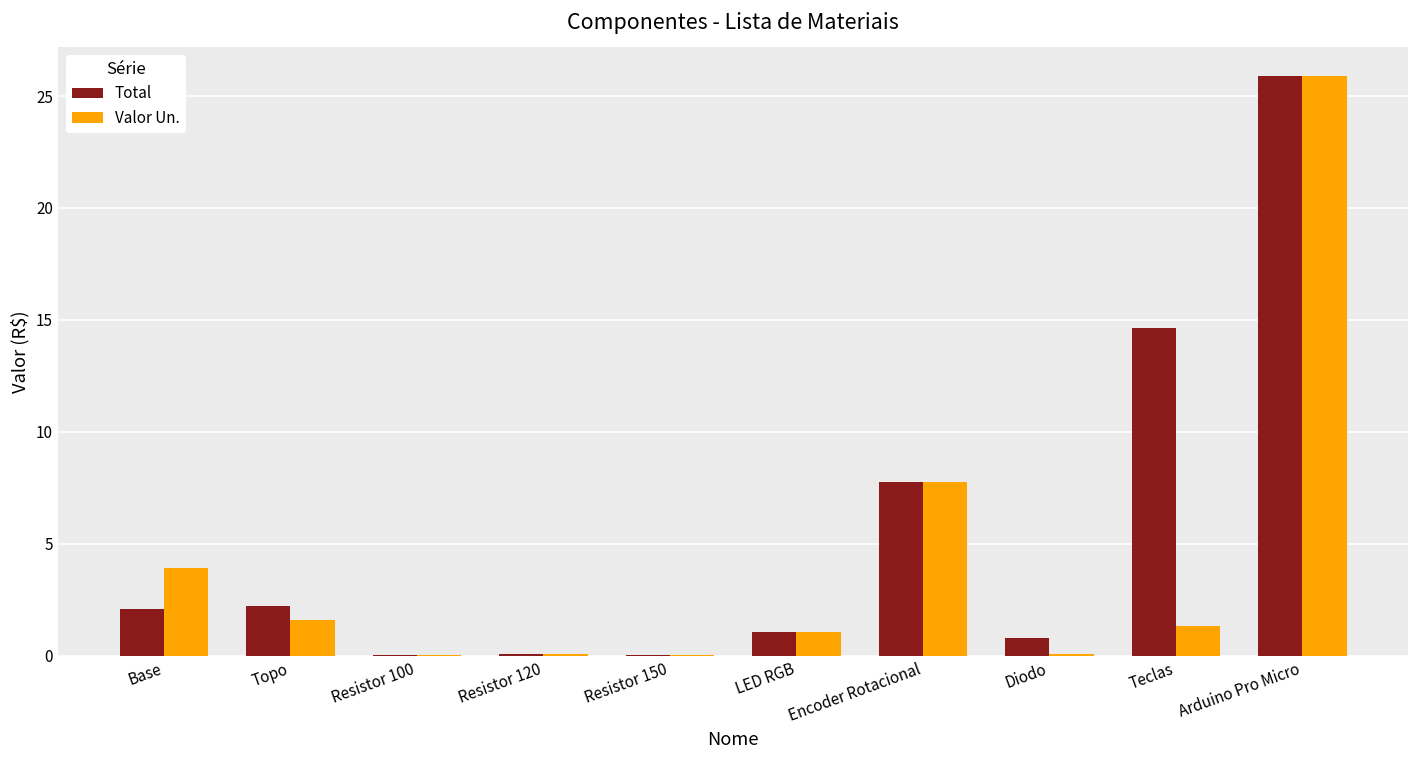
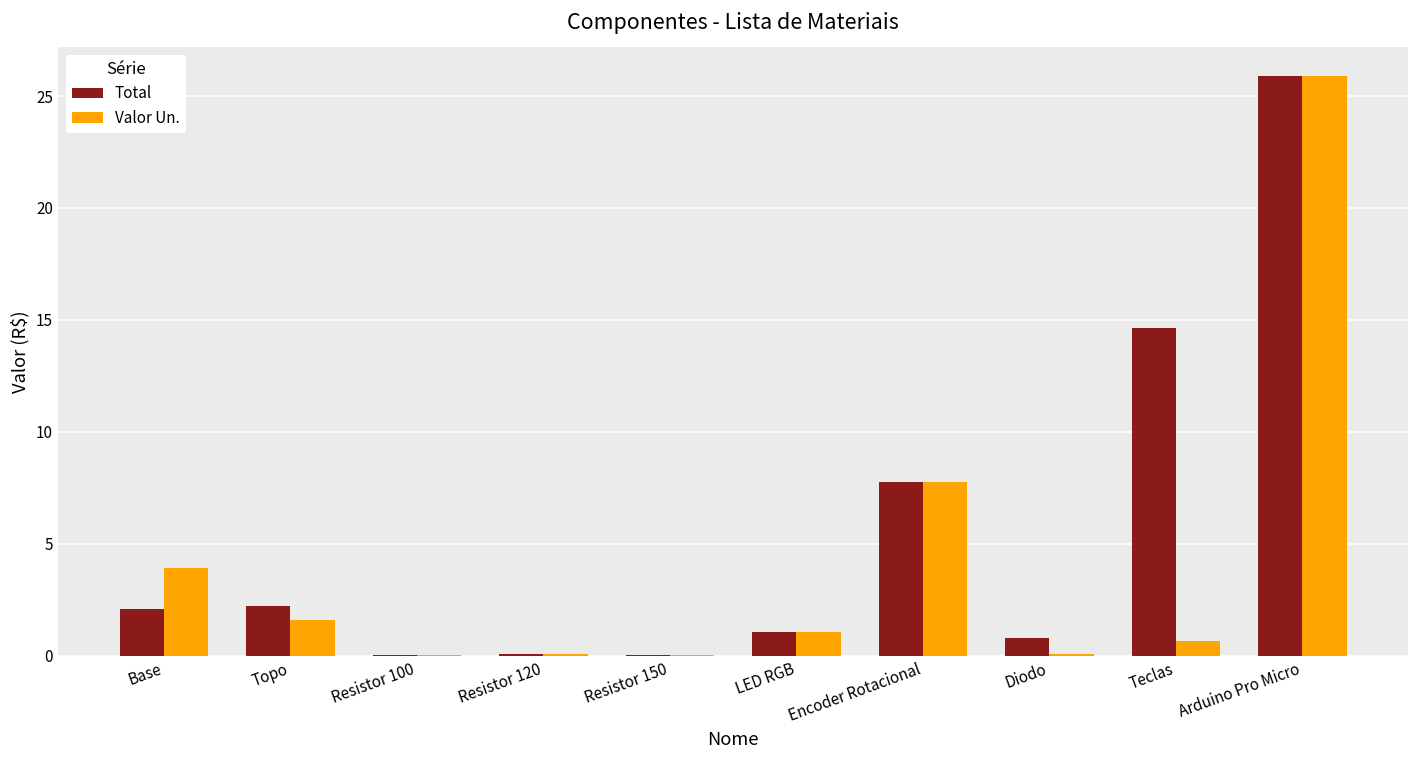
  {
    "Total": {
      "Base": 2.1,
      "Topo": 2.2,
      "LED RGB": 1.1,
      "Encoder Rotacional": 7.8,
      "Diodo": 0.8,
      "Teclas": 14.6,
      "Arduino Pro Micro": 25.9
    },
    "Valor Un.": {
      "Base": 3.9,
      "Topo": 1.6,
      "LED RGB": 1.1,
      "Encoder Rotacional": 7.8,
-     "Teclas": 1.3,
+     "Teclas": 0.6,
      "Arduino Pro Micro": 25.9
    }
  }
